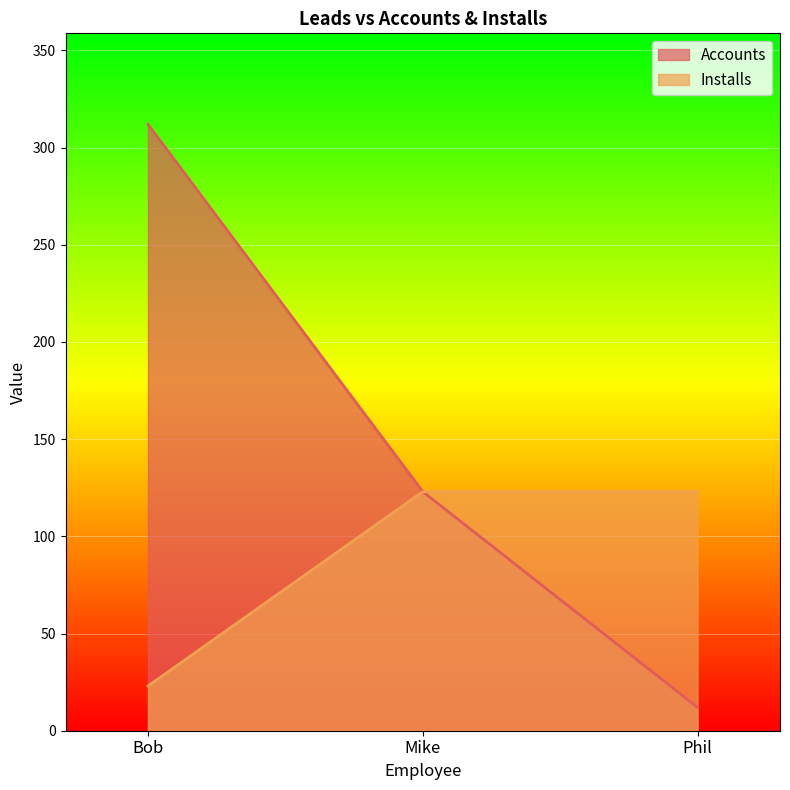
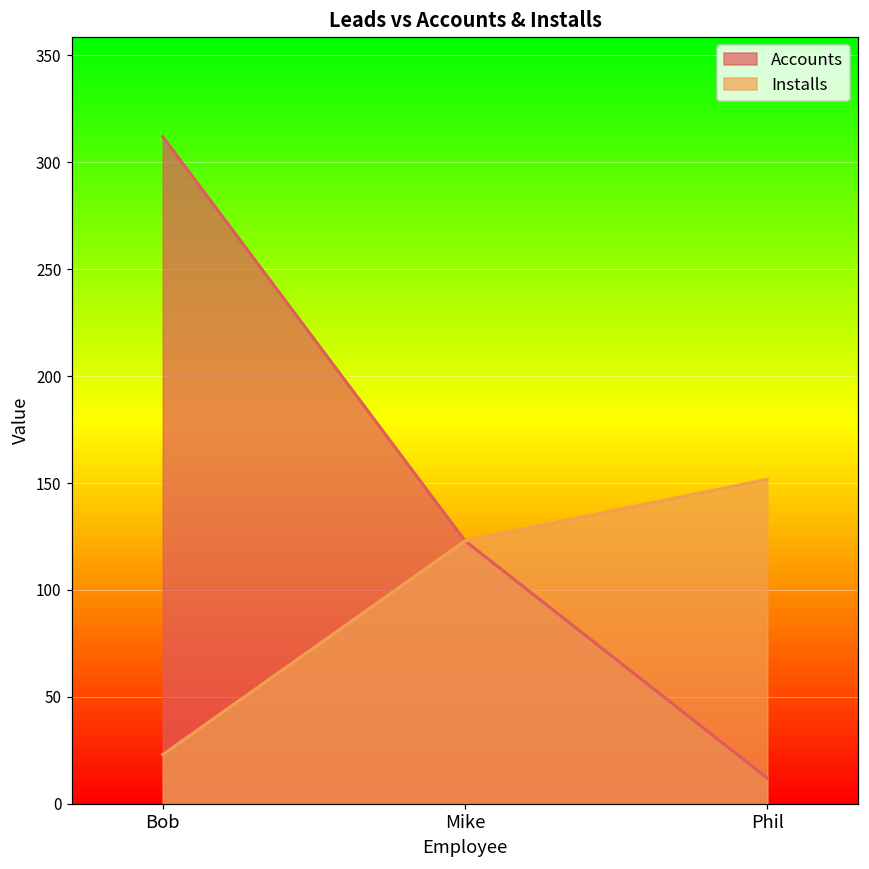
  {
    "Accounts": {
      "Bob": 312,
      "Phil": 12
    },
    "Installs": {
      "Bob": 23,
-     "Phil": 123
+     "Phil": 152
    }
  }
